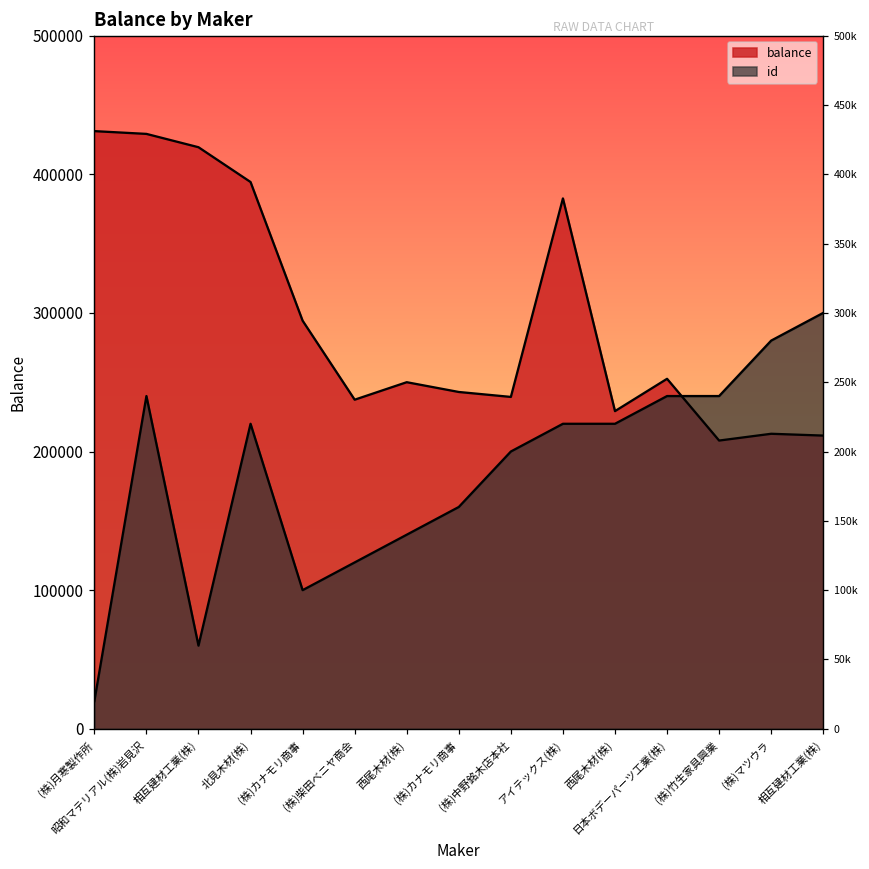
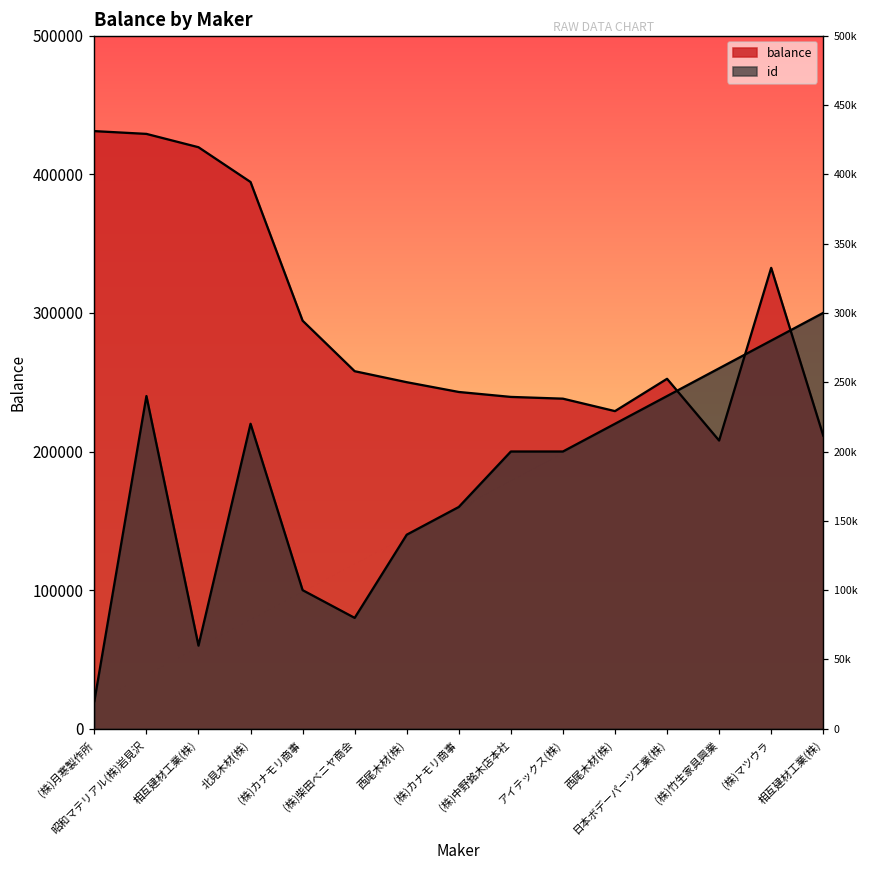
  {
    "balance": {
      "(株)月寒製作所": 431000,
      "昭和マテリアル(株)岩見沢": 429000,
      "北見木材(株)": 394000,
-     "(株)柴田ベニヤ商会": 237000,
+     "(株)柴田ベニヤ商会": 258000,
      "(株)中野銘木店本社": 239000,
-     "アイテックス(株)": 383000,
+     "アイテックス(株)": 238000,
      "日本ボデーパーツ工業(株)": 252000,
      "(株)竹生家具興業": 208000,
-     "(株)マツウラ": 213000
+     "(株)マツウラ": 332000
    },
    "id": {
      "(株)月寒製作所": 20000,
      "昭和マテリアル(株)岩見沢": 240000,
      "北見木材(株)": 220000,
-     "(株)柴田ベニヤ商会": 120000,
+     "(株)柴田ベニヤ商会": 80000,
      "(株)中野銘木店本社": 200000,
-     "アイテックス(株)": 220000,
+     "アイテックス(株)": 200000,
      "日本ボデーパーツ工業(株)": 240000,
-     "(株)竹生家具興業": 240000,
+     "(株)竹生家具興業": 260000,
      "(株)マツウラ": 280000
    }
  }
